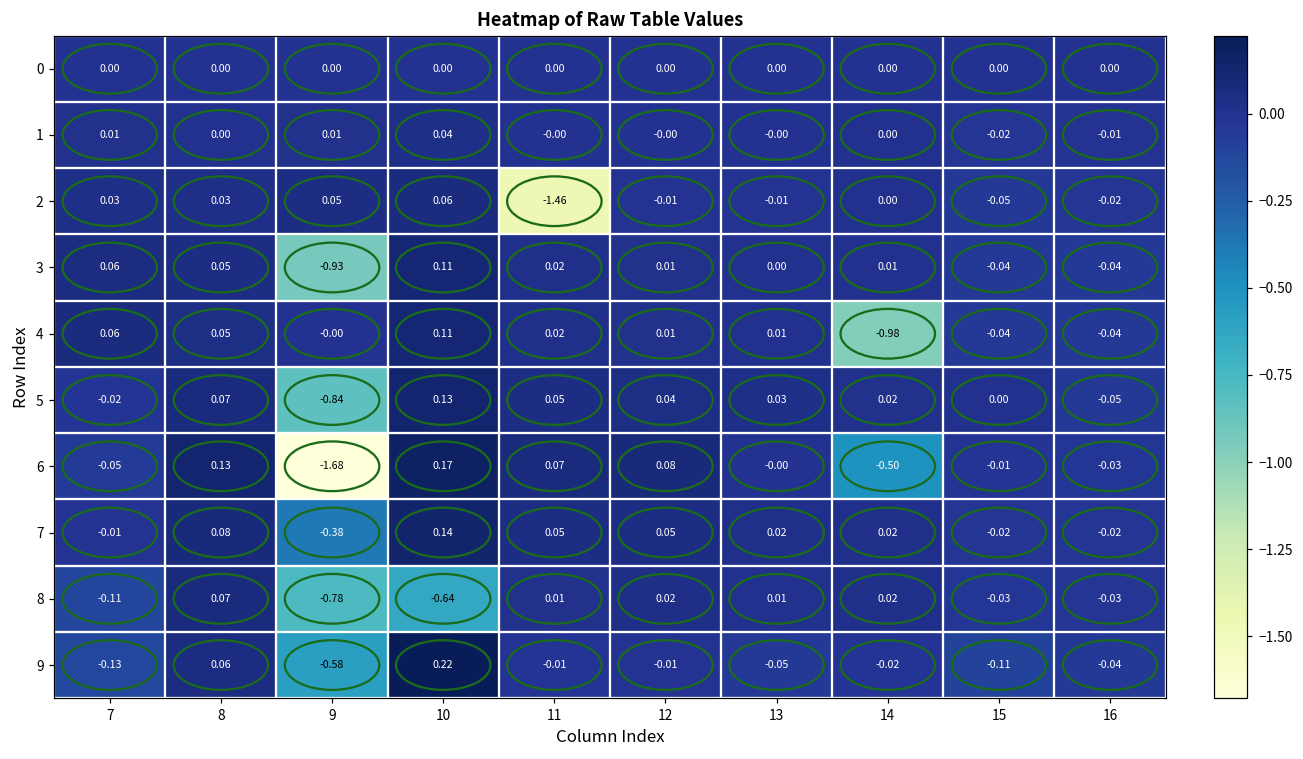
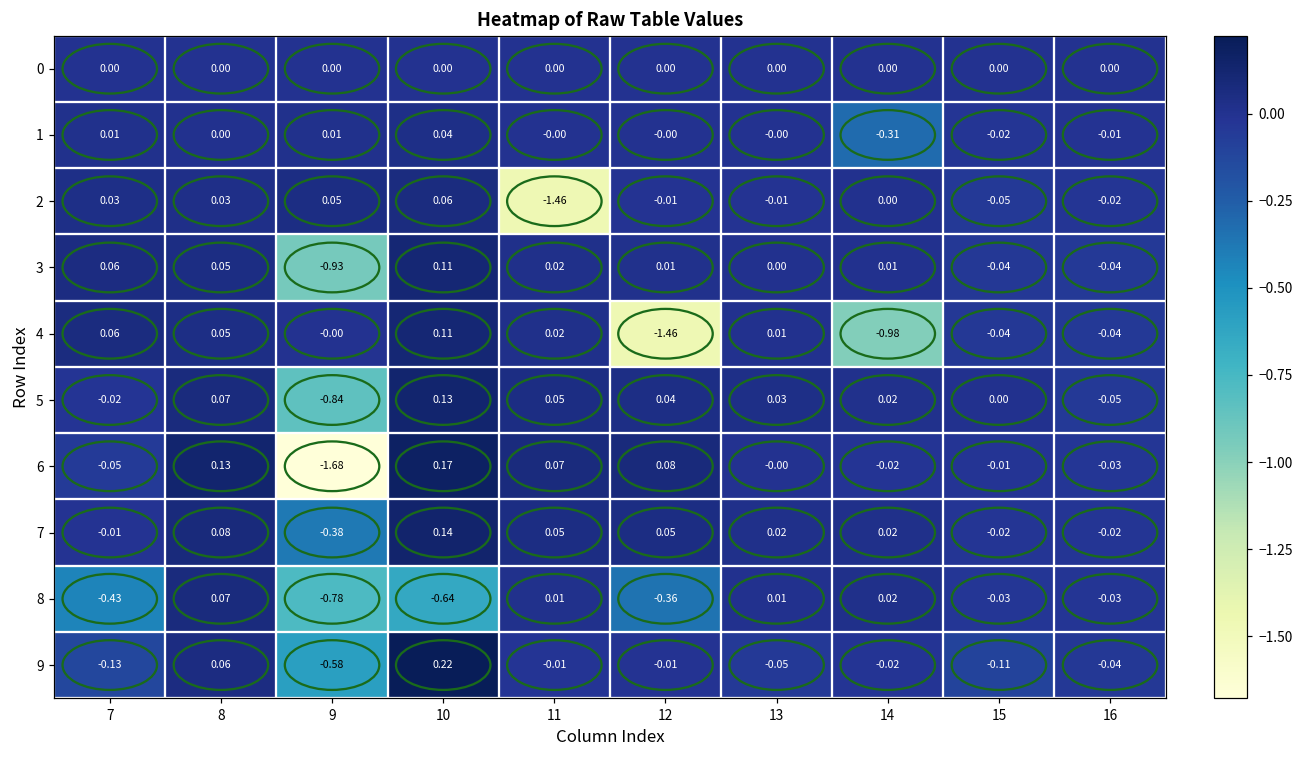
  {
    "0": {
      "7": 0.00,
      "8": 0.00,
      "9": 0.00,
      "10": 0.00,
      "11": 0.00,
      "12": 0.00,
      "13": 0.00,
      "14": 0.00,
      "15": 0.00,
      "16": 0.00
    },
    "1": {
      "7": 0.01,
      "8": 0.00,
      "9": 0.01,
      "10": 0.04,
      "11": -0.00,
      "12": -0.00,
      "13": -0.00,
-     "14": 0.00,
+     "14": -0.31,
      "15": -0.02,
      "16": -0.01
    },
    "2": {
      "7": 0.03,
      "8": 0.03,
      "9": 0.05,
      "10": 0.06,
      "11": -1.46,
      "12": -0.01,
      "13": -0.01,
      "14": 0.00,
      "15": -0.05,
      "16": -0.02
    },
    "3": {
      "7": 0.06,
      "8": 0.05,
      "9": -0.93,
      "10": 0.11,
      "11": 0.02,
      "12": 0.01,
      "13": 0.00,
      "14": 0.01,
      "15": -0.04,
      "16": -0.04
    },
    "4": {
      "7": 0.06,
      "8": 0.05,
      "9": -0.00,
      "10": 0.11,
      "11": 0.02,
-     "12": 0.01,
+     "12": -1.46,
      "13": 0.01,
      "14": -0.98,
      "15": -0.04,
      "16": -0.04
    },
    "5": {
      "7": -0.02,
      "8": 0.07,
      "9": -0.84,
      "10": 0.13,
      "11": 0.05,
      "12": 0.04,
      "13": 0.03,
      "14": 0.02,
      "15": 0.00,
      "16": -0.05
    },
    "6": {
      "7": -0.05,
      "8": 0.13,
      "9": -1.68,
      "10": 0.17,
      "11": 0.07,
      "12": 0.08,
      "13": -0.00,
-     "14": -0.50,
+     "14": -0.02,
      "15": -0.01,
      "16": -0.03
    },
    "7": {
      "7": -0.01,
      "8": 0.08,
      "9": -0.38,
      "10": 0.14,
      "11": 0.05,
      "12": 0.05,
      "13": 0.02,
      "14": 0.02,
      "15": -0.02,
      "16": -0.02
    },
    "8": {
-     "7": -0.11,
+     "7": -0.43,
      "8": 0.07,
      "9": -0.78,
      "10": -0.64,
      "11": 0.01,
-     "12": 0.02,
+     "12": -0.36,
      "13": 0.01,
      "14": 0.02,
      "15": -0.03,
      "16": -0.03
    },
    "9": {
      "7": -0.13,
      "8": 0.06,
      "9": -0.58,
      "10": 0.22,
      "11": -0.01,
      "12": -0.01,
      "13": -0.05,
      "14": -0.02,
      "15": -0.11,
      "16": -0.04
    }
  }
